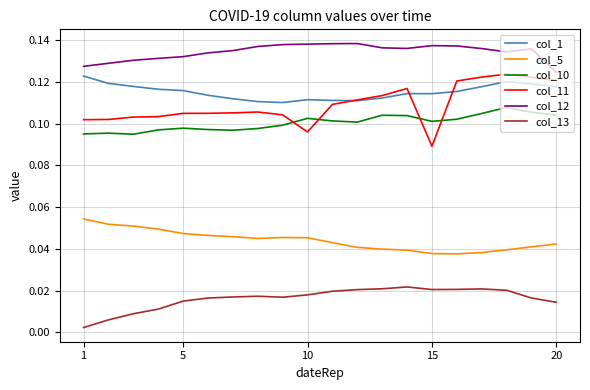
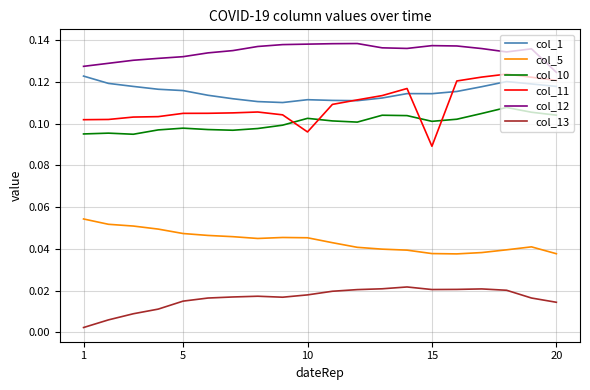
  {
    "col_1": {
      "1": 0.123,
      "5": 0.116,
      "10": 0.111,
      "15": 0.114
    },
    "col_5": {
      "1": 0.054,
      "5": 0.047,
      "10": 0.045,
      "15": 0.038,
-     "20": 0.042
+     "20": 0.038
    },
    "col_10": {
      "1": 0.095,
      "5": 0.098,
      "10": 0.103,
      "15": 0.101
    },
    "col_11": {
      "1": 0.102,
      "5": 0.105,
      "10": 0.096,
      "15": 0.089
    },
    "col_12": {
      "1": 0.127,
      "5": 0.132,
      "10": 0.138,
      "15": 0.137
    },
    "col_13": {
      "1": 0.002,
      "5": 0.015,
      "10": 0.018,
      "15": 0.021,
      "20": 0.014
    }
  }
